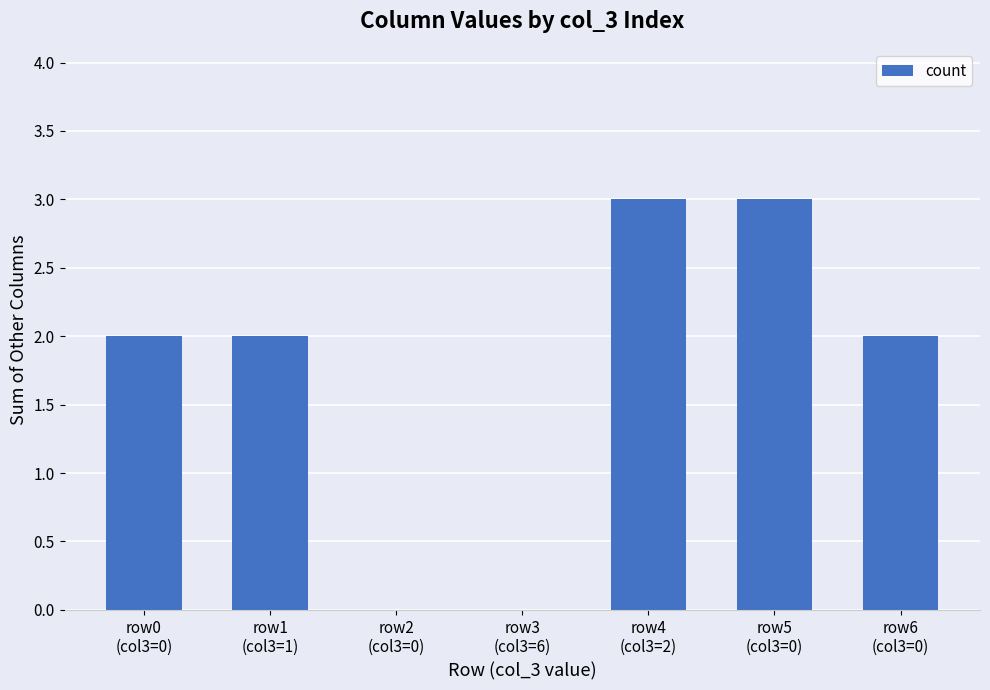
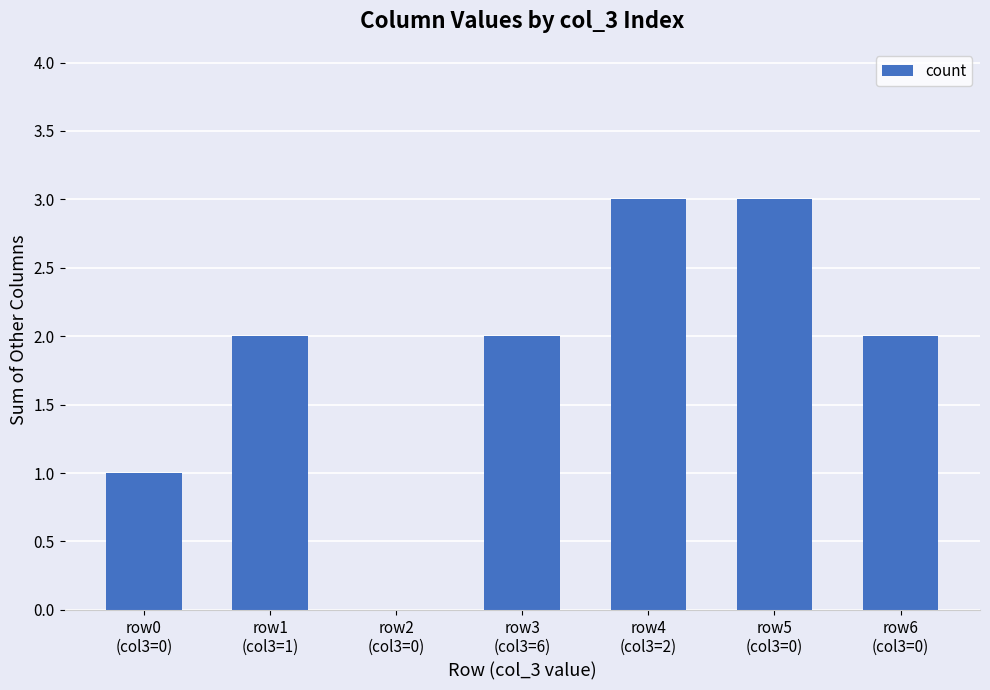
  {
-   "row0 (col3=0)": 2,
+   "row0 (col3=0)": 1,
    "row1 (col3=1)": 2,
    "row2 (col3=0)": 0,
-   "row3 (col3=6)": 0,
+   "row3 (col3=6)": 2,
    "row4 (col3=2)": 3,
    "row5 (col3=0)": 3,
    "row6 (col3=0)": 2
  }
